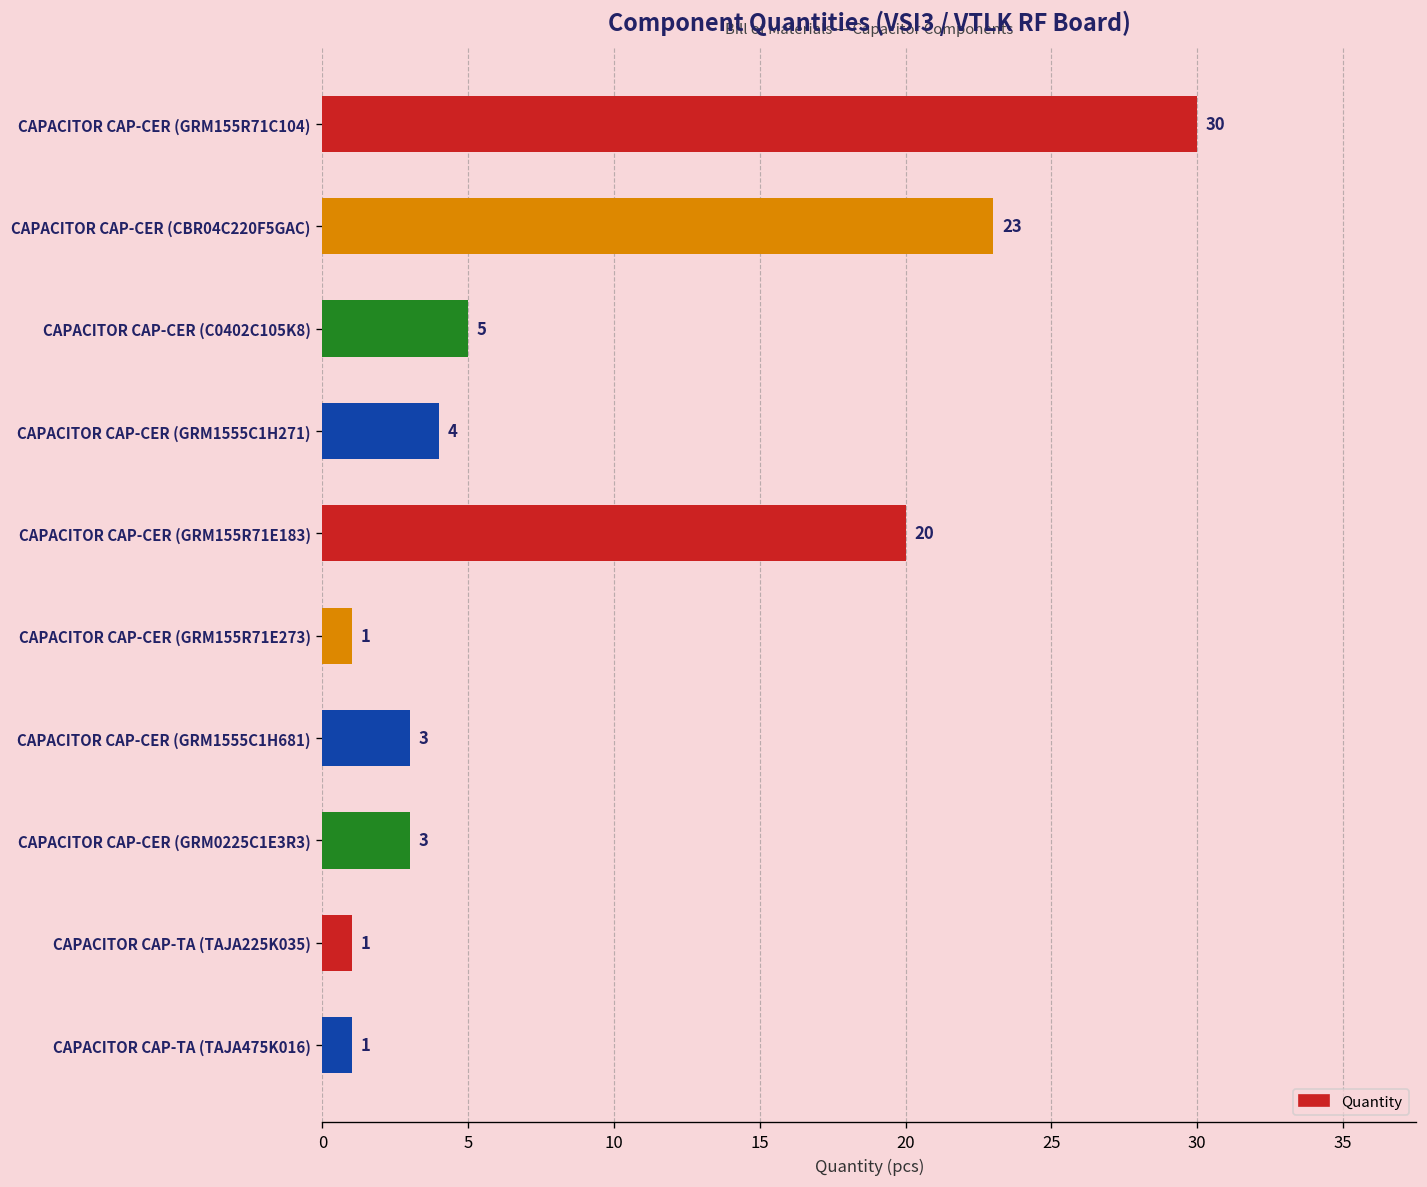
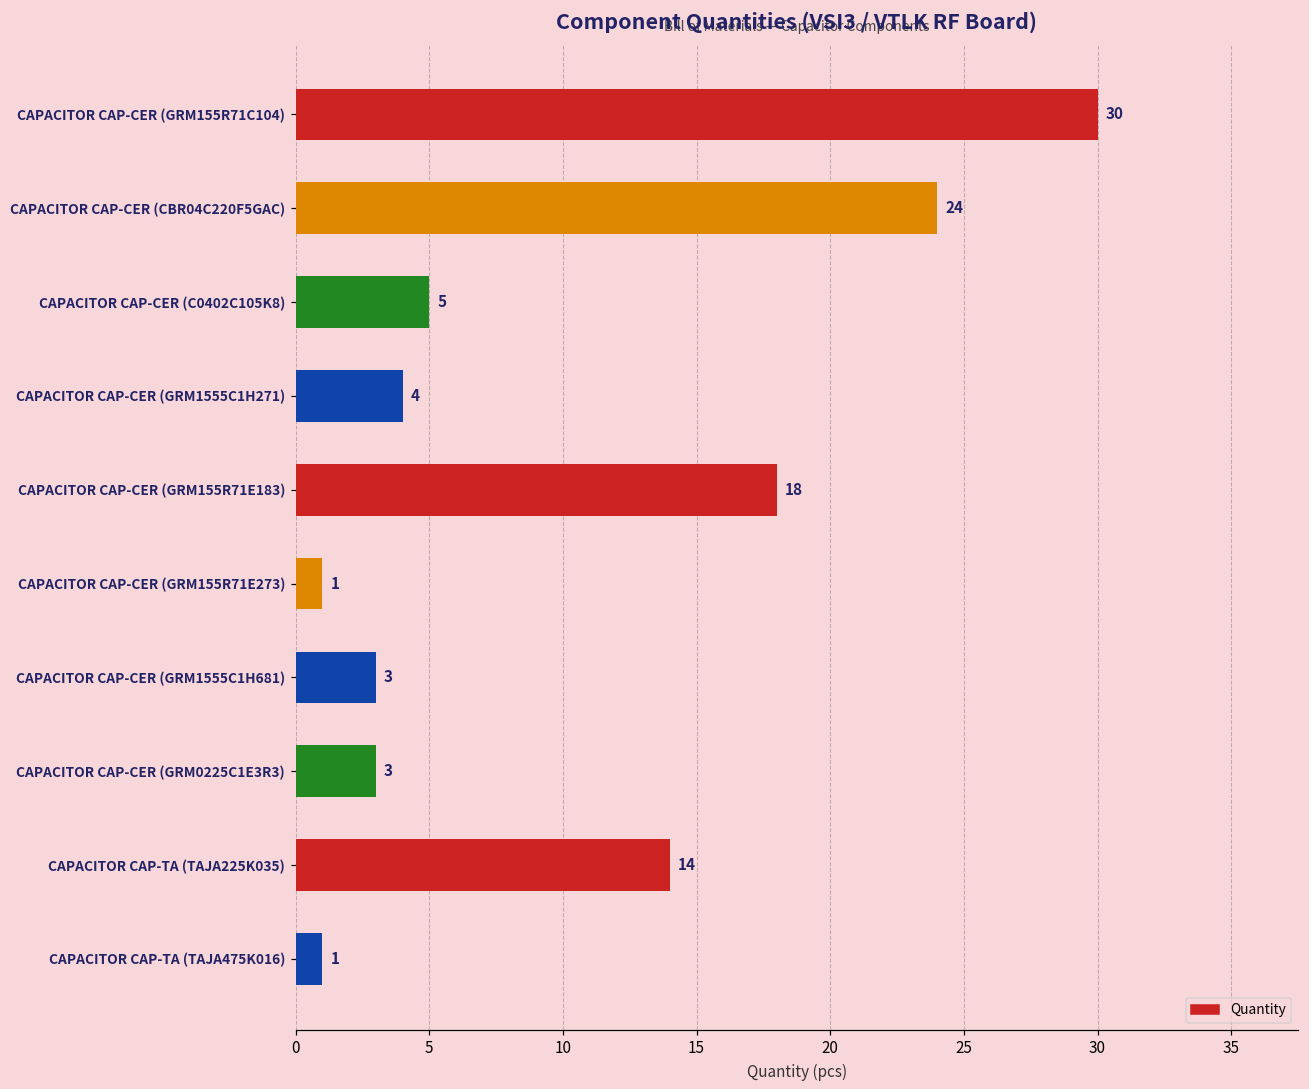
  {
    "CAPACITOR CAP-CER (GRM155R71C104)": 30,
-   "CAPACITOR CAP-CER (CBR04C220F5GAC)": 23,
+   "CAPACITOR CAP-CER (CBR04C220F5GAC)": 24,
    "CAPACITOR CAP-CER (C0402C105K8)": 5,
    "CAPACITOR CAP-CER (GRM1555C1H271)": 4,
-   "CAPACITOR CAP-CER (GRM155R71E183)": 20,
+   "CAPACITOR CAP-CER (GRM155R71E183)": 18,
    "CAPACITOR CAP-CER (GRM155R71E273)": 1,
    "CAPACITOR CAP-CER (GRM1555C1H681)": 3,
    "CAPACITOR CAP-CER (GRM0225C1E3R3)": 3,
-   "CAPACITOR CAP-TA (TAJA225K035)": 1,
+   "CAPACITOR CAP-TA (TAJA225K035)": 14,
    "CAPACITOR CAP-TA (TAJA475K016)": 1
  }
